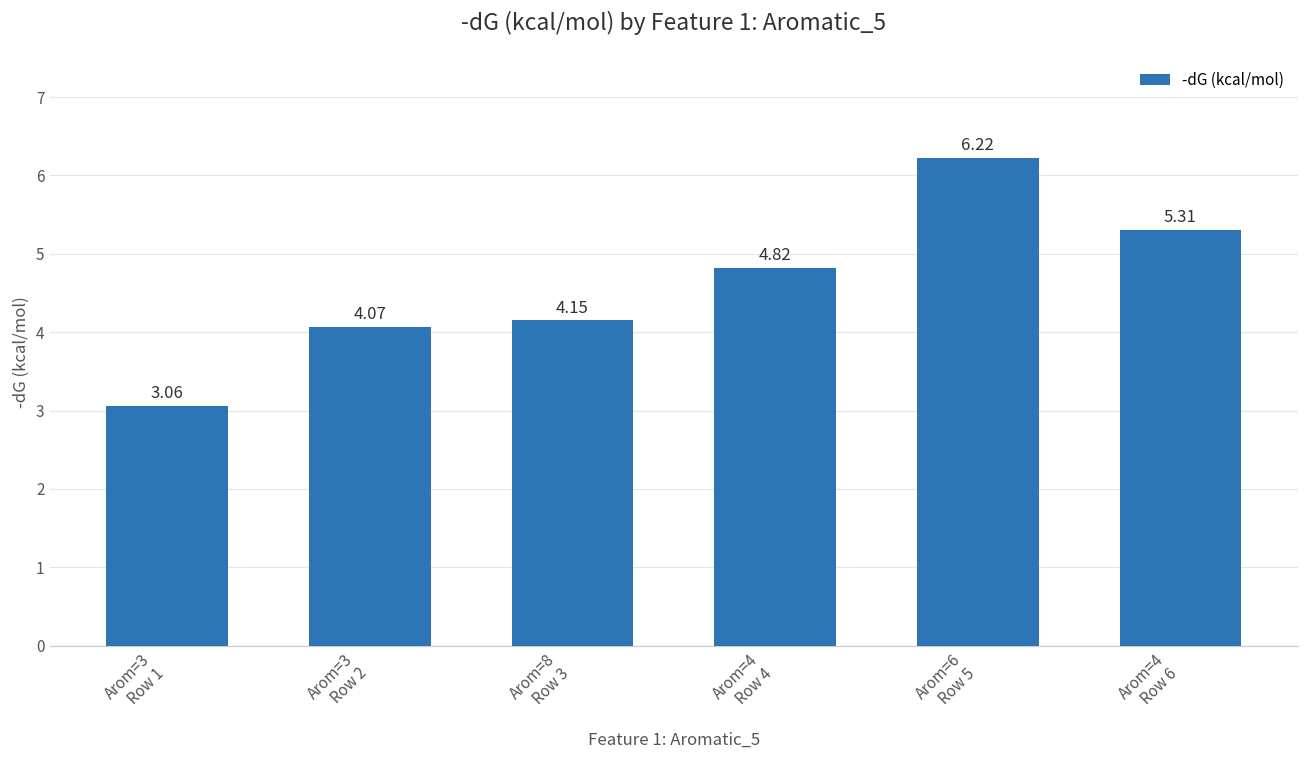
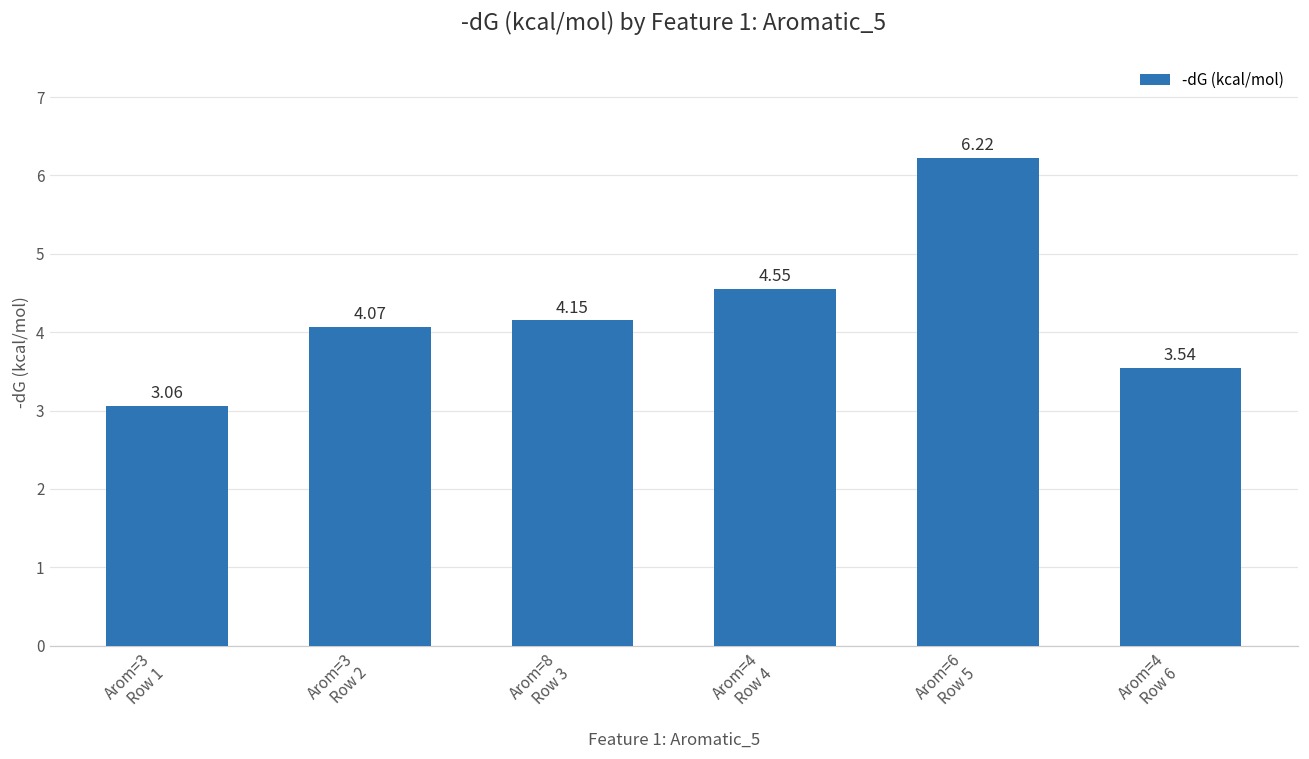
  {
    "Arom=3 Row 1": 3.06,
    "Arom=3 Row 2": 4.07,
    "Arom=8 Row 3": 4.15,
-   "Arom=4 Row 4": 4.82,
+   "Arom=4 Row 4": 4.55,
    "Arom=6 Row 5": 6.22,
-   "Arom=4 Row 6": 5.31
+   "Arom=4 Row 6": 3.54
  }
